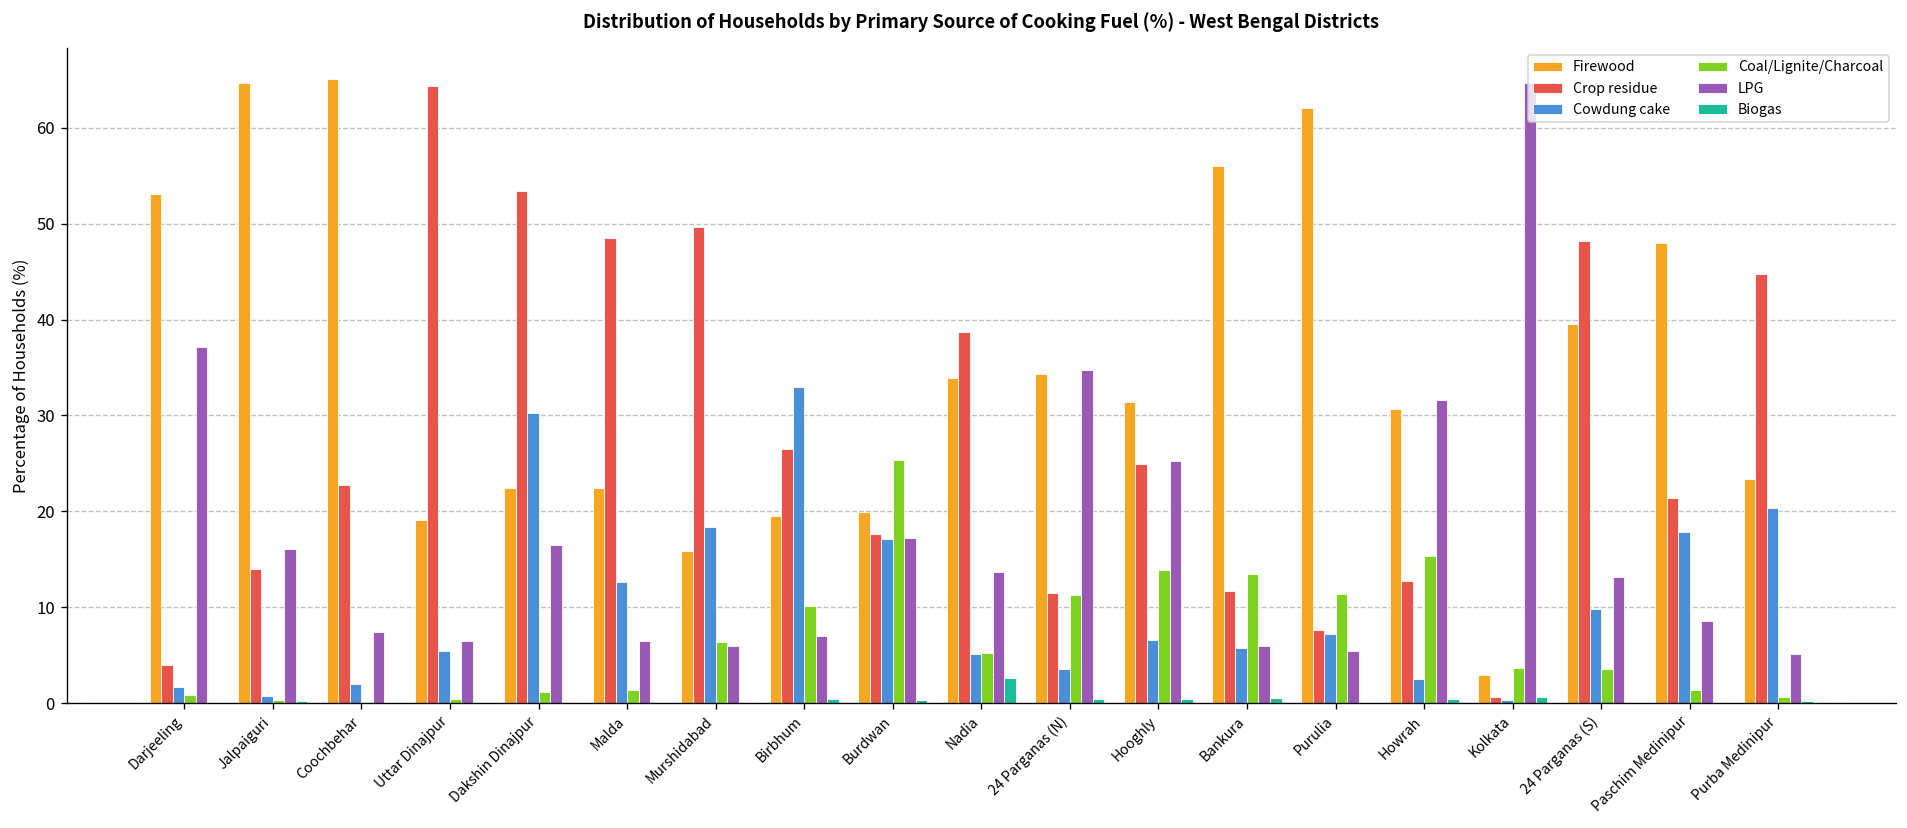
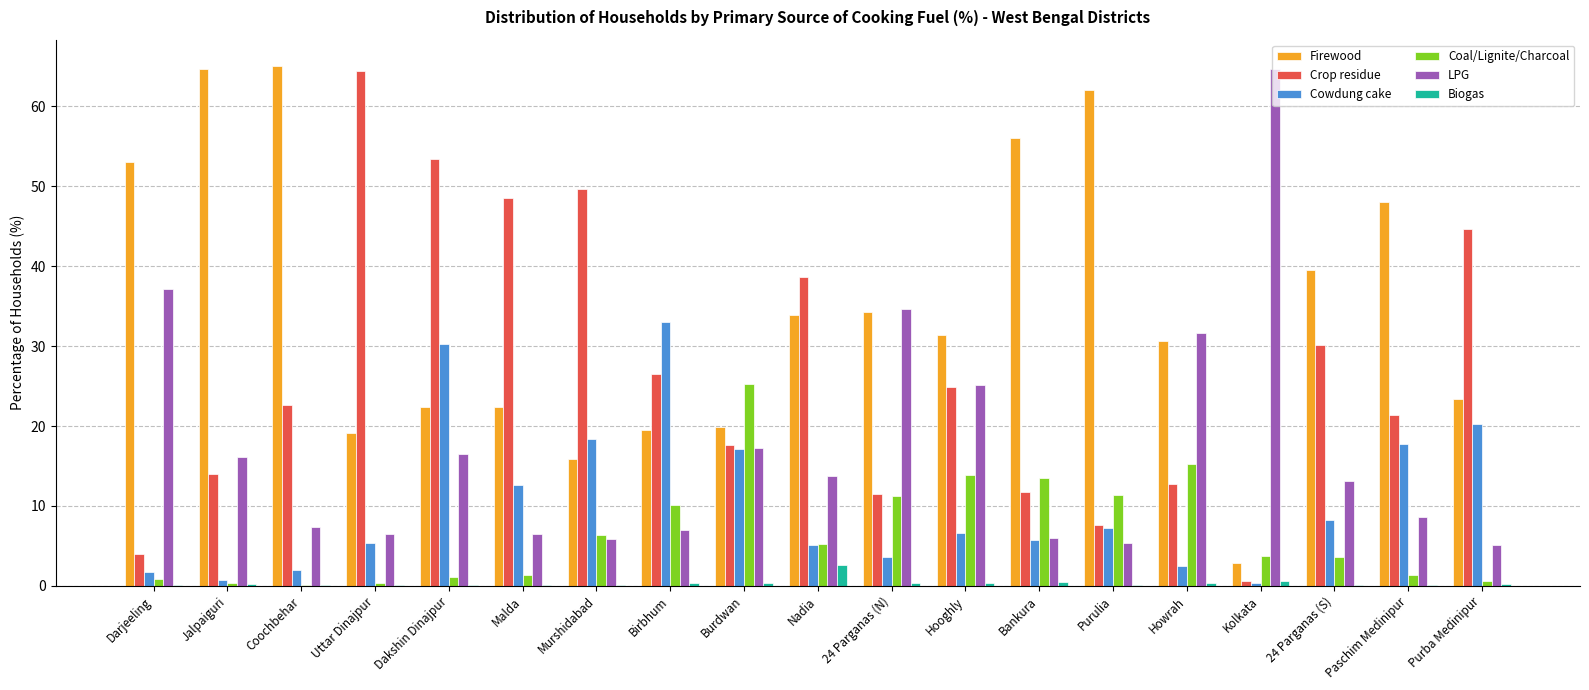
  {
    "Firewood": {
      "Darjeeling": 53,
      "Jalpaiguri": 65,
      "Coochbehar": 65,
      "Uttar Dinajpur": 19,
      "Dakshin Dinajpur": 22,
      "Malda": 22,
      "Murshidabad": 16,
      "Birbhum": 20,
      "Burdwan": 20,
      "Nadia": 34,
      "24 Parganas (N)": 34,
      "Hooghly": 31,
      "Bankura": 56,
      "Purulia": 62,
      "Howrah": 31,
      "Kolkata": 3,
      "24 Parganas (S)": 40,
      "Paschim Medinipur": 48,
      "Purba Medinipur": 23
    },
    "Crop residue": {
      "Darjeeling": 4,
      "Jalpaiguri": 14,
      "Coochbehar": 23,
      "Uttar Dinajpur": 64,
      "Dakshin Dinajpur": 53,
      "Malda": 49,
      "Murshidabad": 50,
      "Birbhum": 27,
      "Burdwan": 18,
      "Nadia": 39,
      "24 Parganas (N)": 12,
      "Hooghly": 25,
      "Bankura": 12,
      "Purulia": 8,
      "Howrah": 13,
      "Kolkata": 1,
-     "24 Parganas (S)": 48,
+     "24 Parganas (S)": 30,
      "Paschim Medinipur": 21,
      "Purba Medinipur": 45
    },
    "Cowdung cake": {
      "Darjeeling": 2,
      "Jalpaiguri": 1,
      "Coochbehar": 2,
      "Uttar Dinajpur": 5,
      "Dakshin Dinajpur": 30,
      "Malda": 13,
      "Murshidabad": 18,
      "Birbhum": 33,
      "Burdwan": 17,
      "Nadia": 5,
      "24 Parganas (N)": 4,
      "Hooghly": 7,
      "Bankura": 6,
      "Purulia": 7,
      "Howrah": 3,
-     "24 Parganas (S)": 10,
+     "24 Parganas (S)": 8,
      "Paschim Medinipur": 18,
      "Purba Medinipur": 20
    },
    "Coal/Lignite/Charcoal": {
      "Darjeeling": 1,
      "Uttar Dinajpur": 0,
      "Dakshin Dinajpur": 1,
      "Malda": 1,
      "Murshidabad": 6,
      "Birbhum": 10,
      "Burdwan": 25,
      "Nadia": 5,
      "24 Parganas (N)": 11,
      "Hooghly": 14,
      "Bankura": 14,
      "Purulia": 11,
      "Howrah": 15,
      "Kolkata": 4,
      "24 Parganas (S)": 4,
      "Paschim Medinipur": 1,
      "Purba Medinipur": 1
    },
    "LPG": {
      "Darjeeling": 37,
      "Jalpaiguri": 16,
      "Coochbehar": 7,
      "Uttar Dinajpur": 7,
      "Dakshin Dinajpur": 17,
      "Malda": 7,
      "Murshidabad": 6,
      "Birbhum": 7,
      "Burdwan": 17,
      "Nadia": 14,
      "24 Parganas (N)": 35,
      "Hooghly": 25,
      "Bankura": 6,
      "Purulia": 5,
      "Howrah": 32,
      "24 Parganas (S)": 13,
      "Paschim Medinipur": 9,
      "Purba Medinipur": 5
    },
    "Biogas": {
      "Birbhum": 0,
      "Nadia": 3,
      "24 Parganas (N)": 0,
      "Hooghly": 0,
      "Bankura": 1,
      "Howrah": 0,
      "Kolkata": 1
    }
  }
